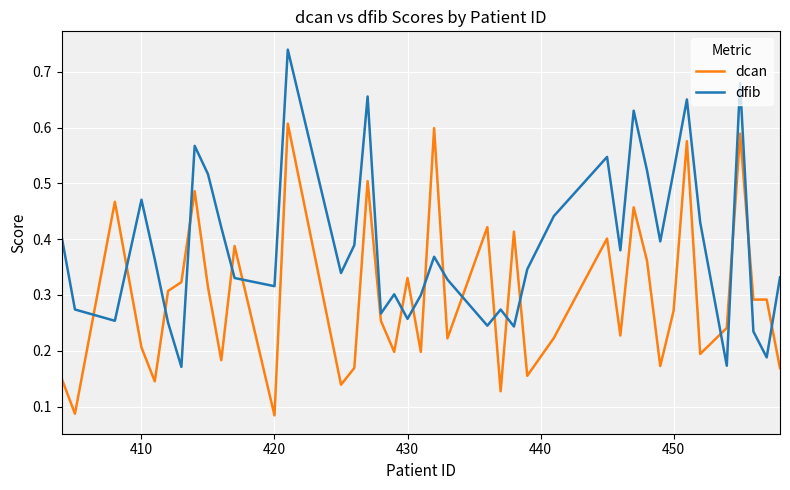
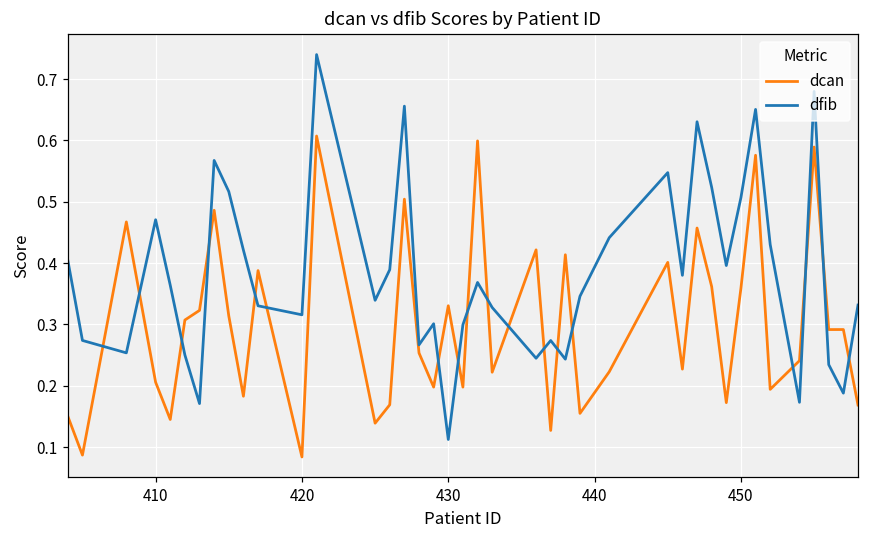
  {
    "dcan": {
      "410": 0.21,
      "420": 0.08,
      "430": 0.33,
-     "450": 0.27
+     "450": 0.36
    },
    "dfib": {
      "410": 0.47,
      "420": 0.32,
-     "430": 0.26,
-     "450": 0.52
+     "430": 0.11,
+     "450": 0.51
    }
  }
